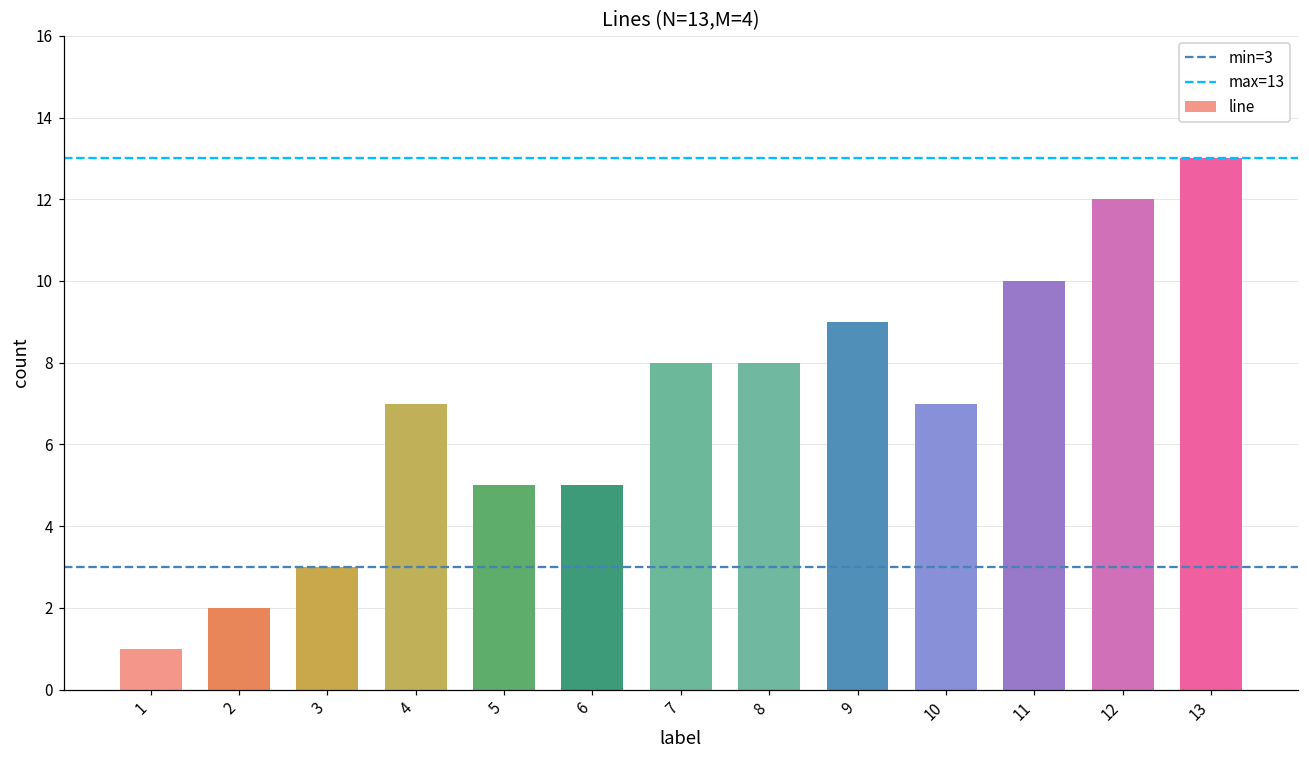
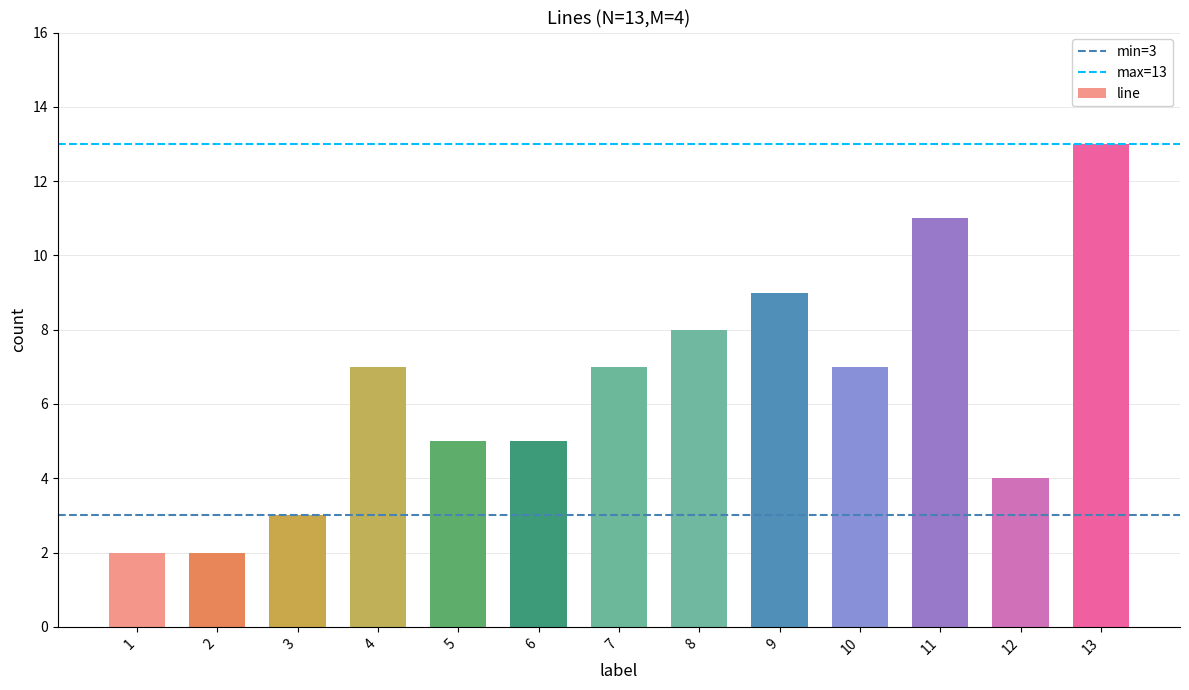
  {
-   "1": 1,
+   "1": 2,
    "2": 2,
    "3": 3,
    "4": 7,
    "5": 5,
    "6": 5,
-   "7": 8,
+   "7": 7,
    "8": 8,
    "9": 9,
    "10": 7,
-   "11": 10,
-   "12": 12,
+   "11": 11,
+   "12": 4,
    "13": 13
  }
